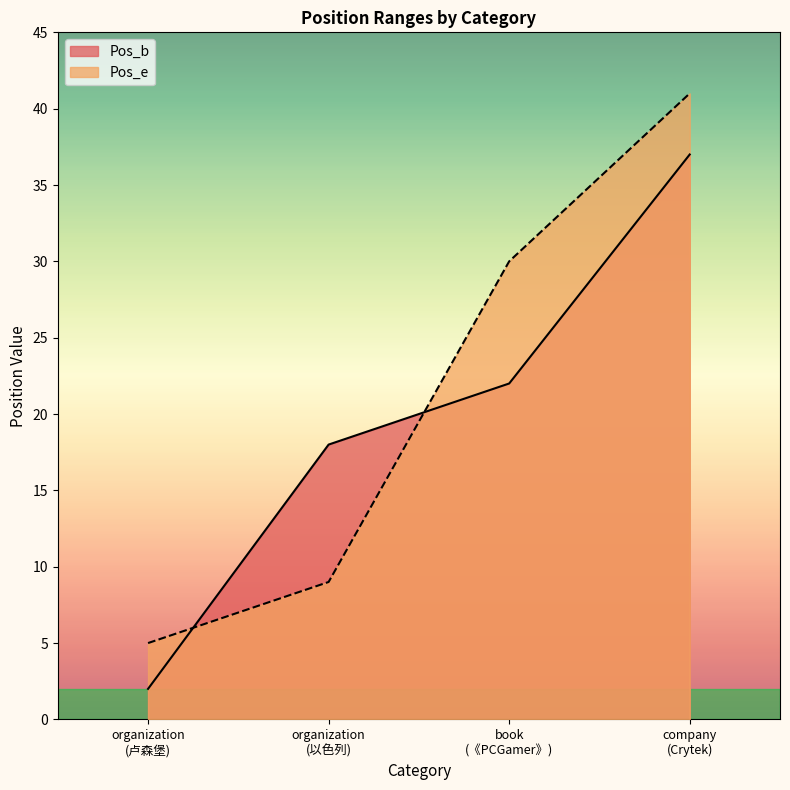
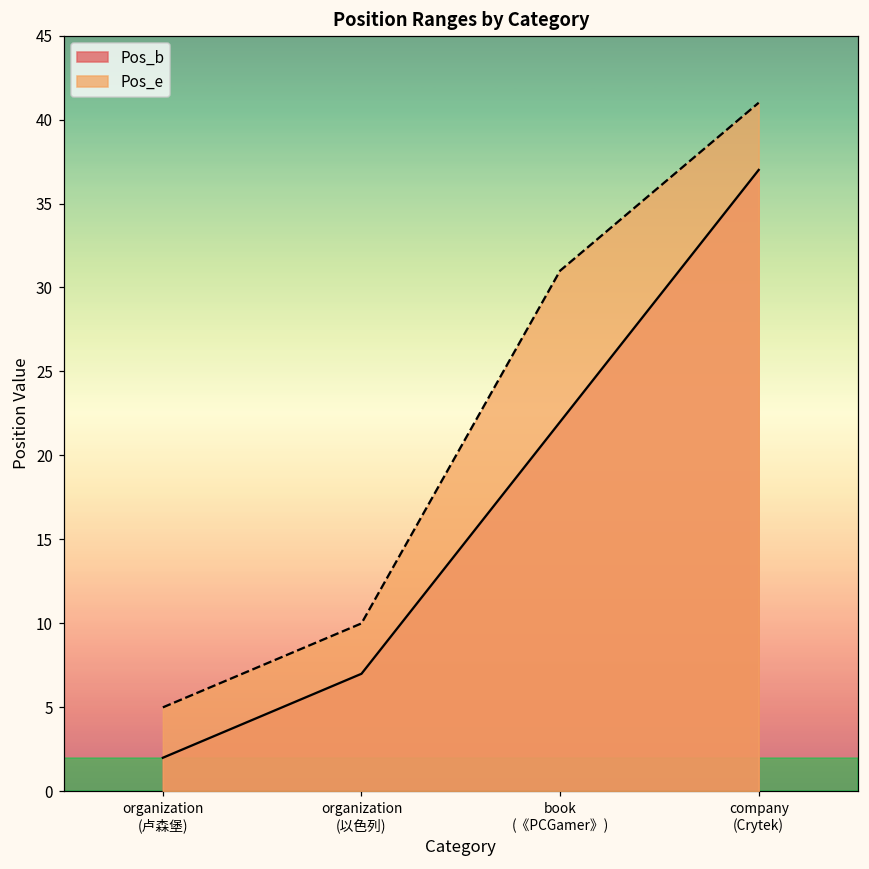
  {
    "Pos_b": {
-     "organization (以色列)": 18,
+     "organization (以色列)": 7,
      "book (《PCGamer》)": 22,
      "company (Crytek)": 37
    },
    "Pos_e": {
      "organization (卢森堡)": 5,
-     "organization (以色列)": 9,
-     "book (《PCGamer》)": 30,
+     "organization (以色列)": 10,
+     "book (《PCGamer》)": 31,
      "company (Crytek)": 41
    }
  }
